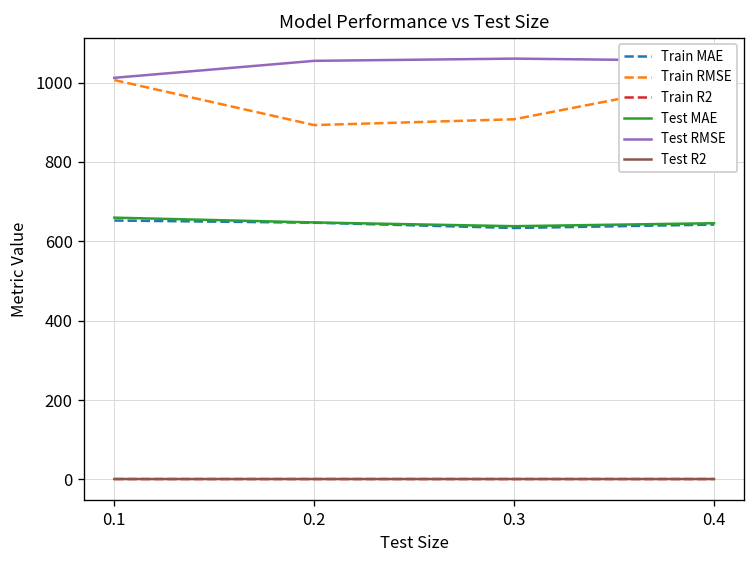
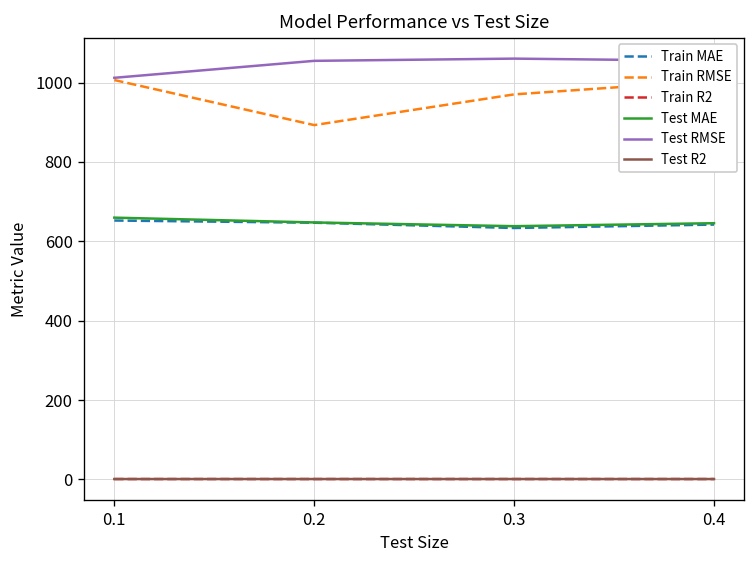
  {
    "Train RMSE": {
      "0.2": 890,
-     "0.3": 910
+     "0.3": 970
    },
    "Test R2": {
      "0.1": 0,
      "0.2": 0,
      "0.3": 0,
      "0.4": 0
    },
    "Test RMSE": {
      "0.2": 1050,
      "0.3": 1060
    }
  }
